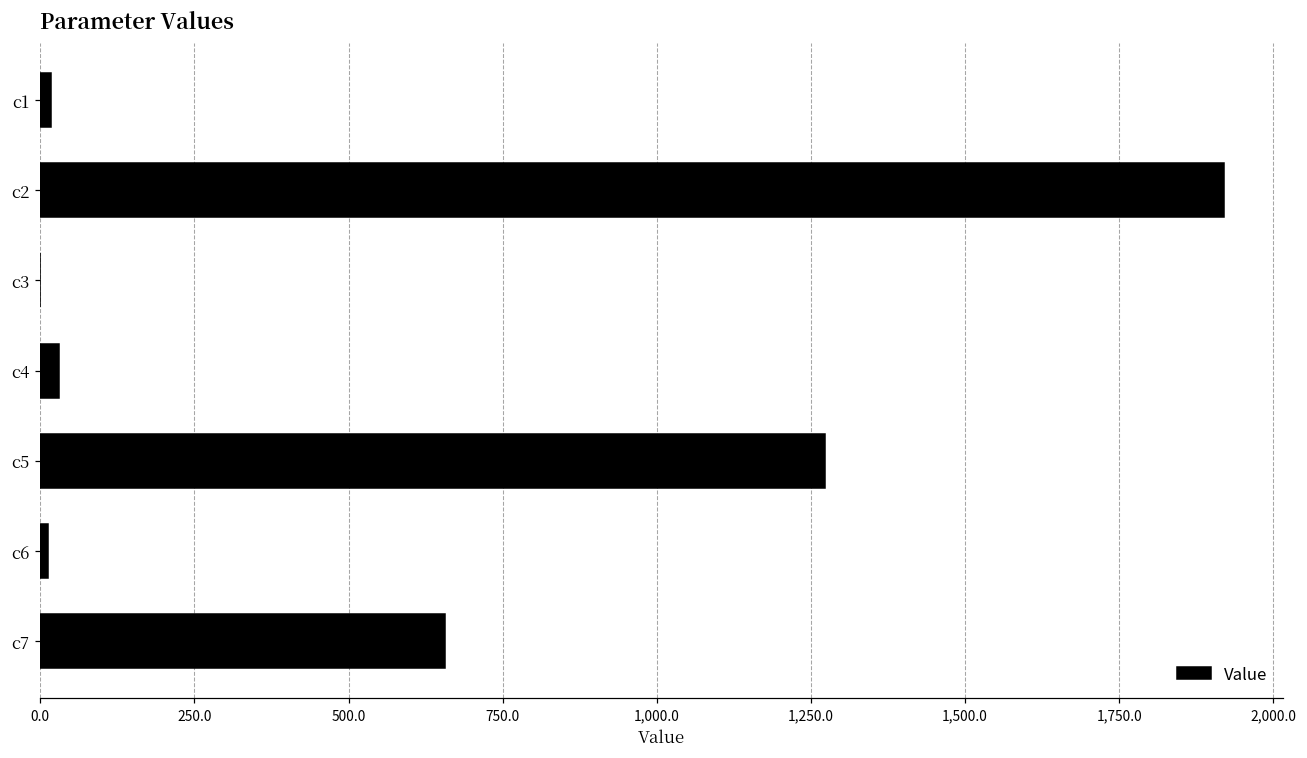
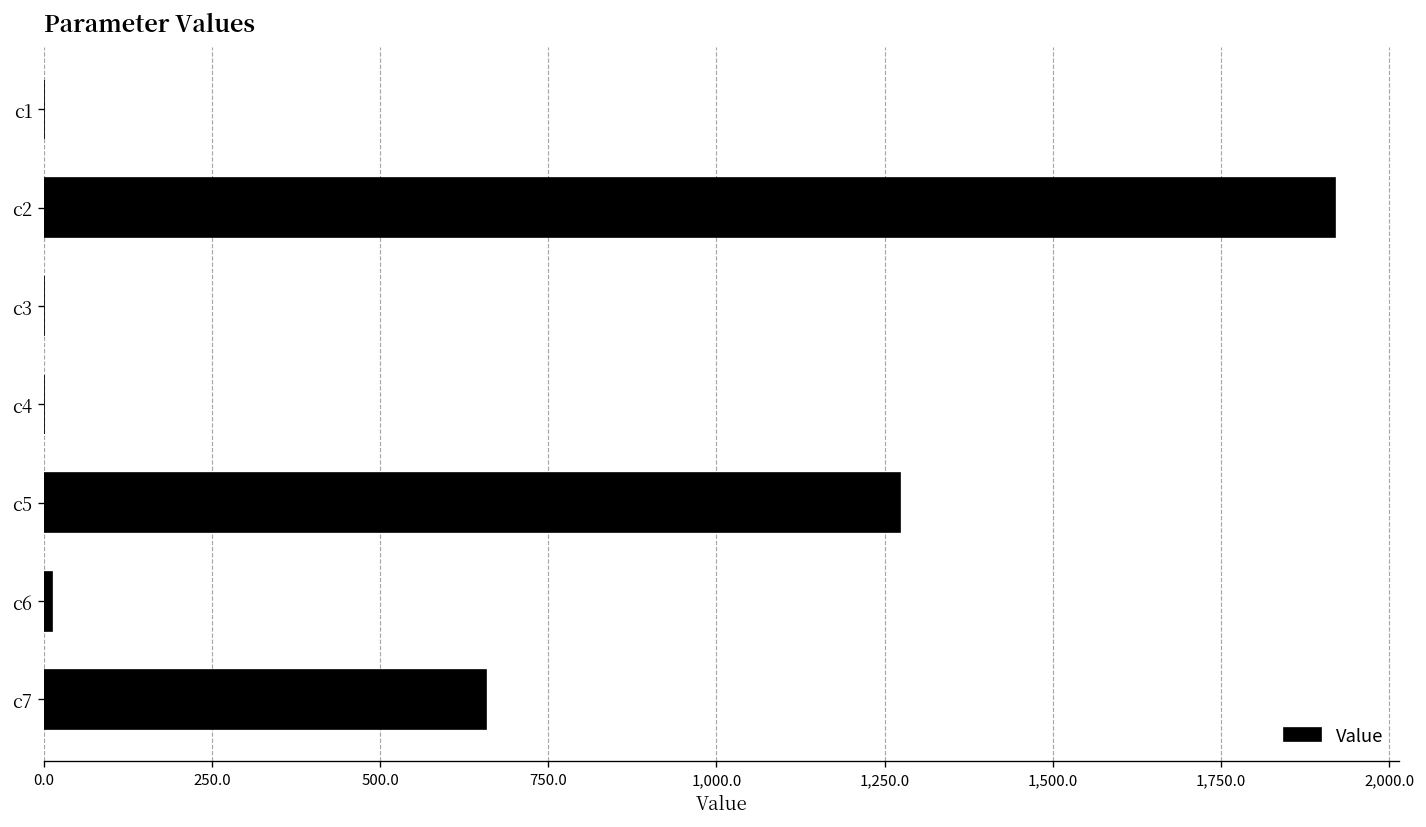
  {
-   "c1": "20",
+   "c1": "0",
    "c2": "1,920",
-   "c4": "30",
+   "c4": "0",
    "c5": "1,270",
    "c6": "10",
    "c7": "660"
  }
